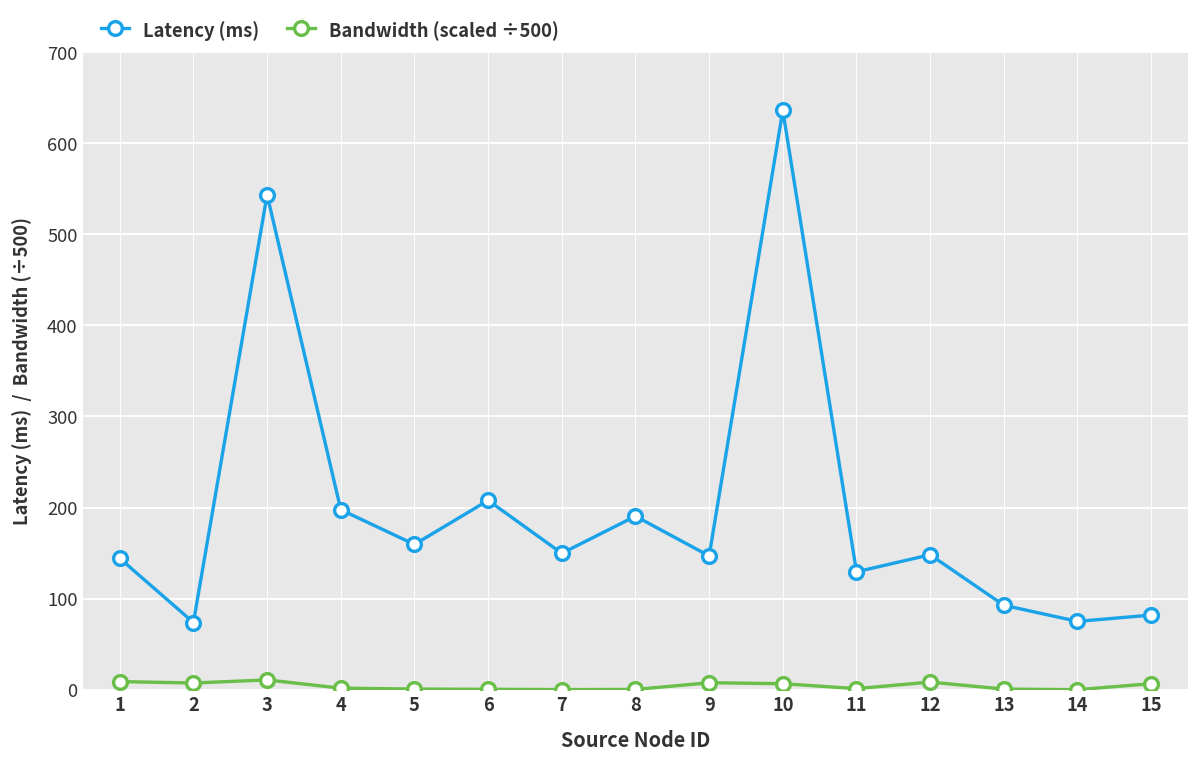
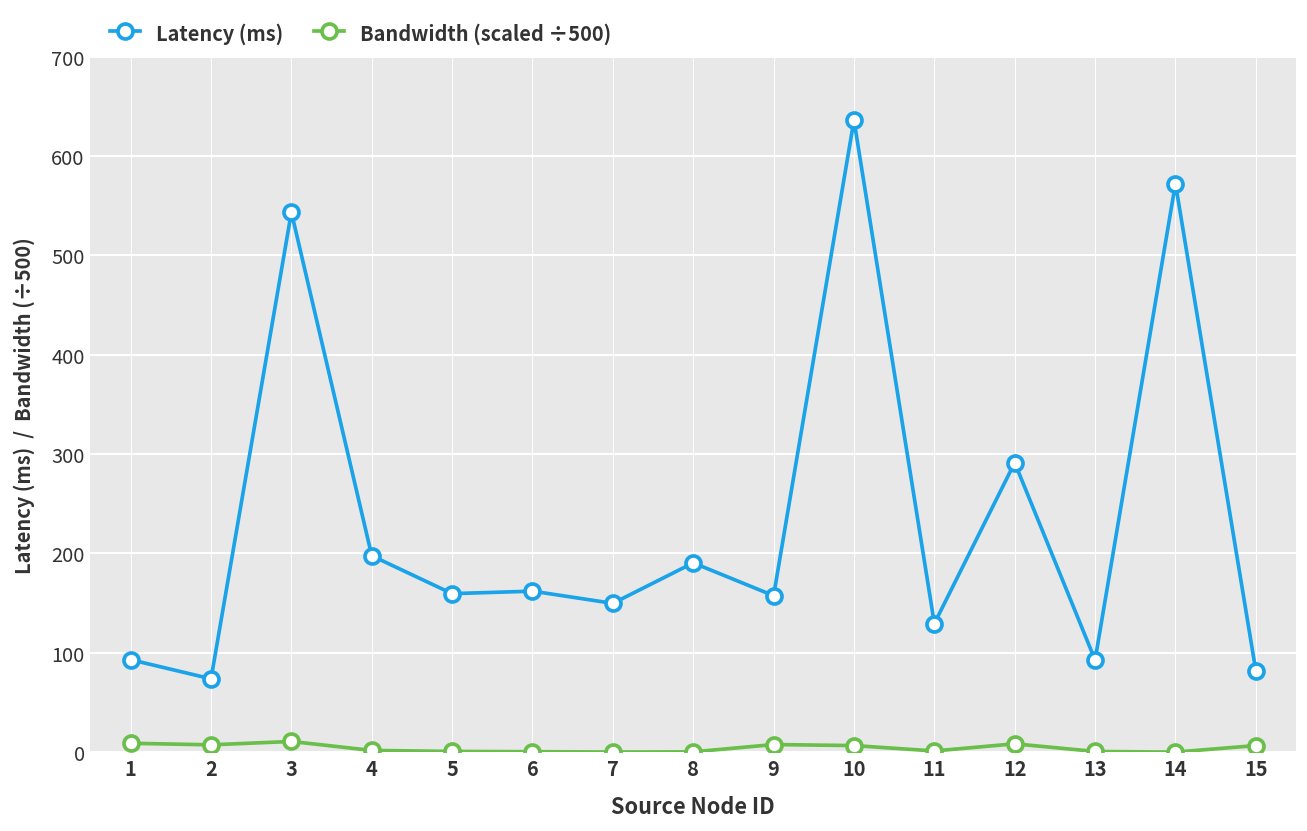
  {
    "Latency (ms)": {
-     "1": 140,
+     "1": 90,
      "2": 70,
      "3": 540,
      "4": 200,
      "5": 160,
-     "6": 210,
+     "6": 160,
      "7": 150,
      "8": 190,
-     "9": 150,
+     "9": 160,
      "10": 640,
      "11": 130,
-     "12": 150,
+     "12": 290,
      "13": 90,
-     "14": 70,
+     "14": 570,
      "15": 80
    },
    "Bandwidth (scaled ÷500)": {
      "1": 10,
      "2": 10,
      "3": 10,
      "4": 0,
      "5": 0,
      "6": 0,
      "7": 0,
      "8": 0,
      "9": 10,
      "10": 10,
      "11": 0,
      "12": 10,
      "13": 0,
      "14": 0,
      "15": 10
    }
  }
